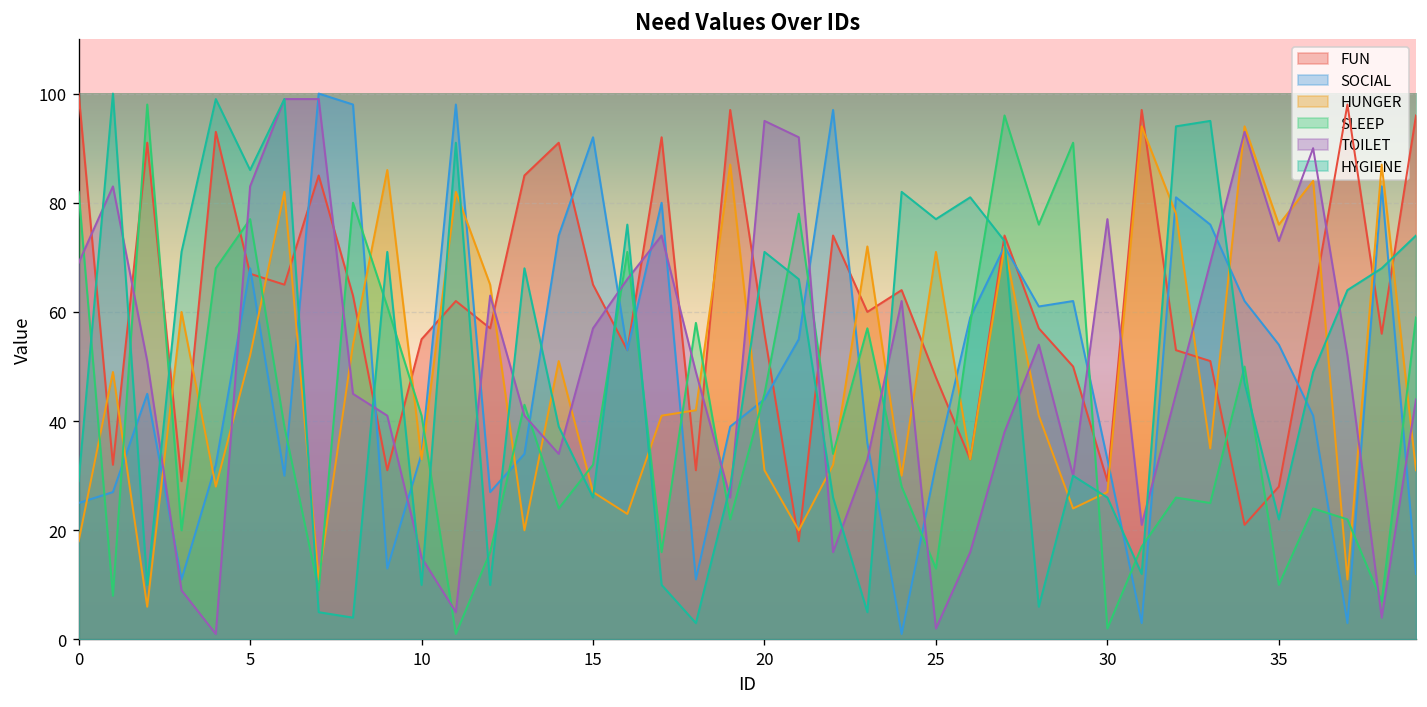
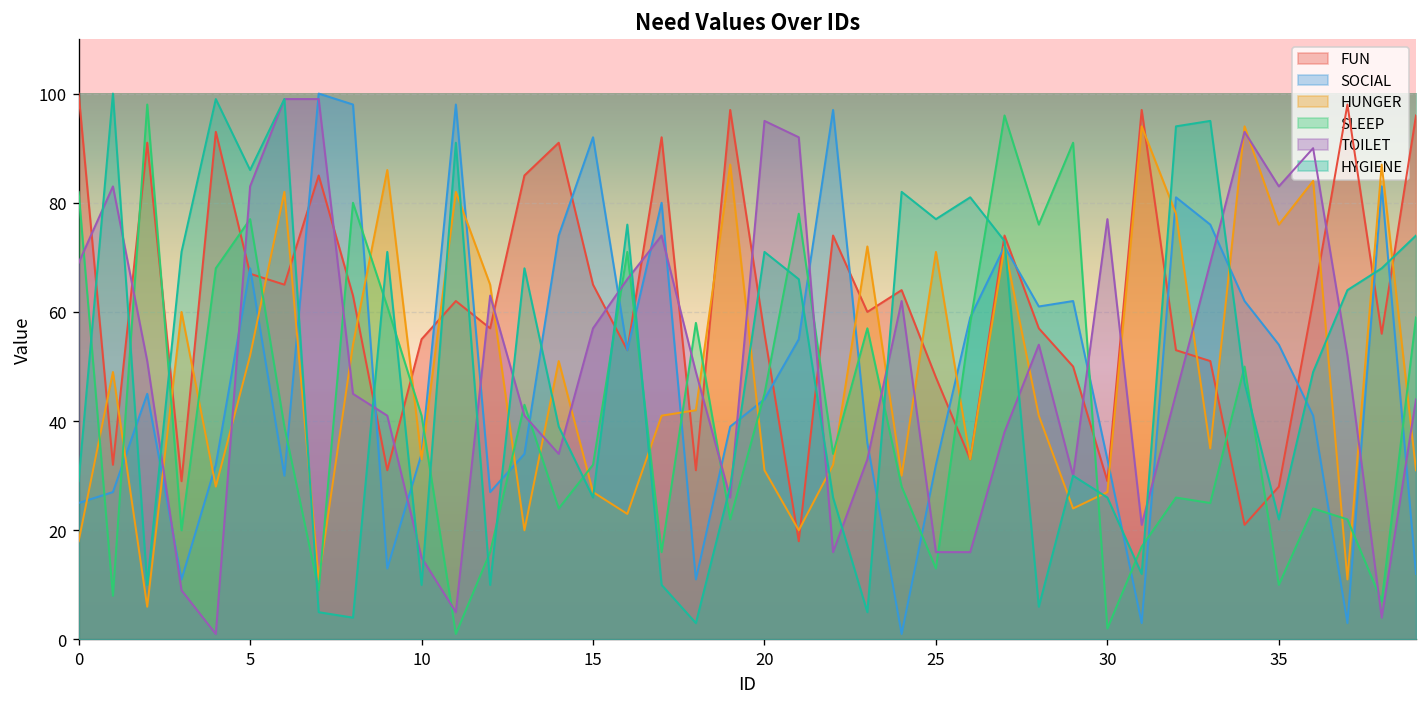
  {
    "TOILET": {
      "0": 69,
      "5": 83,
      "10": 15,
      "15": 57,
      "20": 95,
-     "25": 2,
+     "25": 16,
      "30": 77,
-     "35": 73
+     "35": 83
    }
  }
